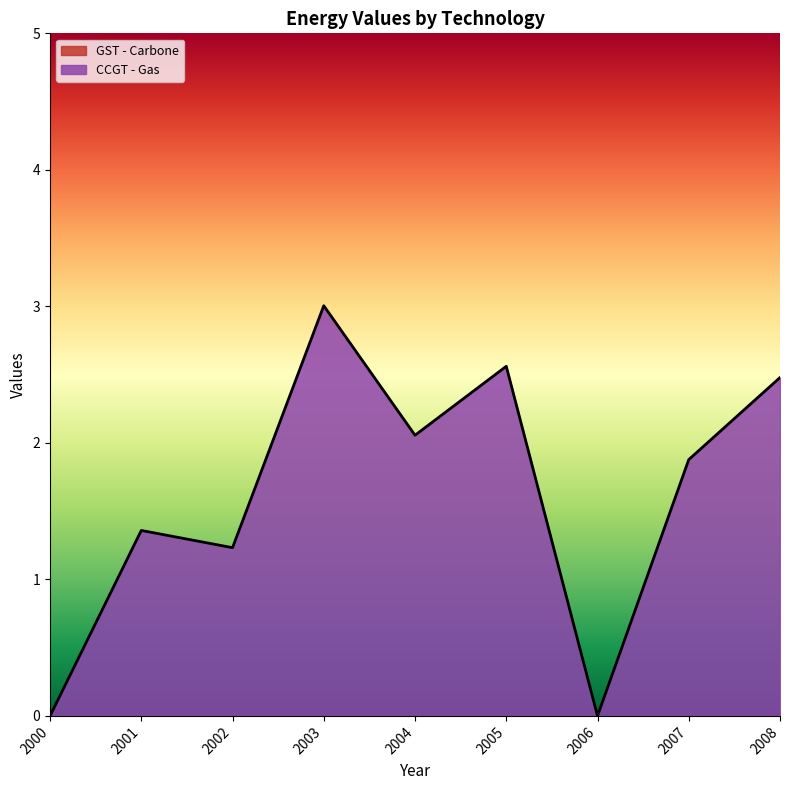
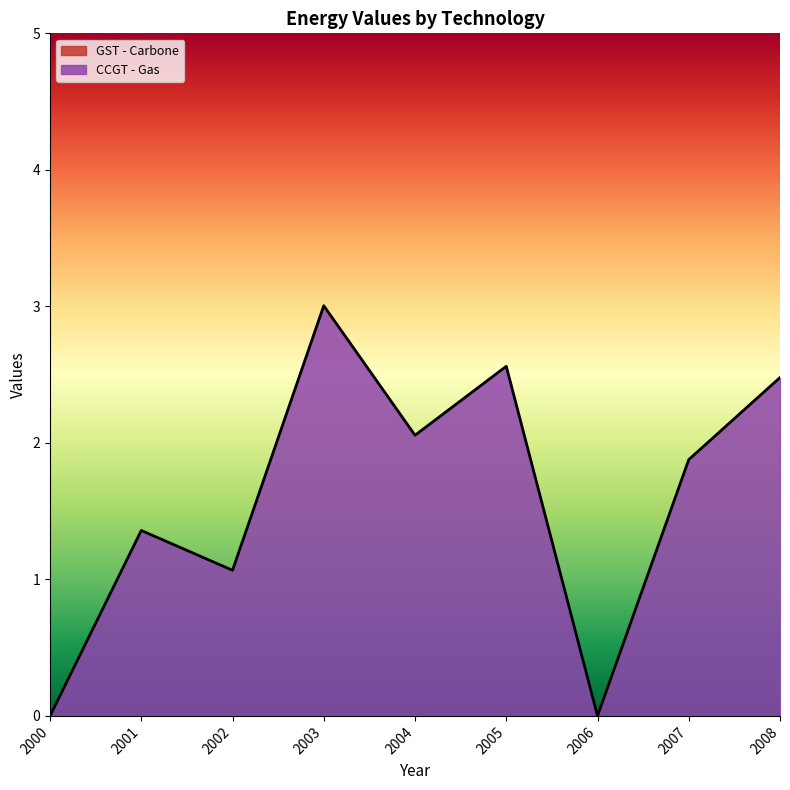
  {
    "GST - Carbone": {
      "2001": 0.00,
      "2002": 0.00,
      "2003": 0.00,
      "2004": 0.00,
      "2005": 0.00,
      "2007": 0.00,
      "2008": 0.00
    },
    "CCGT - Gas": {
      "2001": 1.36,
-     "2002": 1.23,
+     "2002": 1.07,
      "2003": 3.00,
      "2004": 2.06,
      "2005": 2.56,
      "2007": 1.88,
      "2008": 2.48
    }
  }
